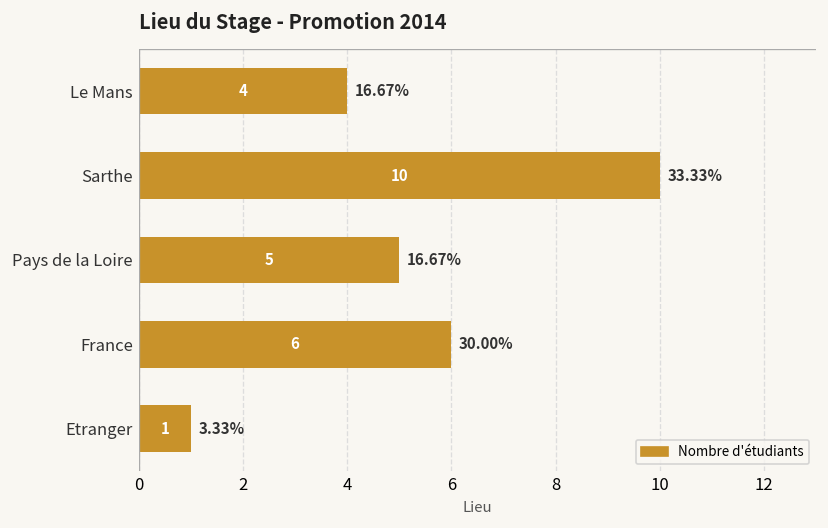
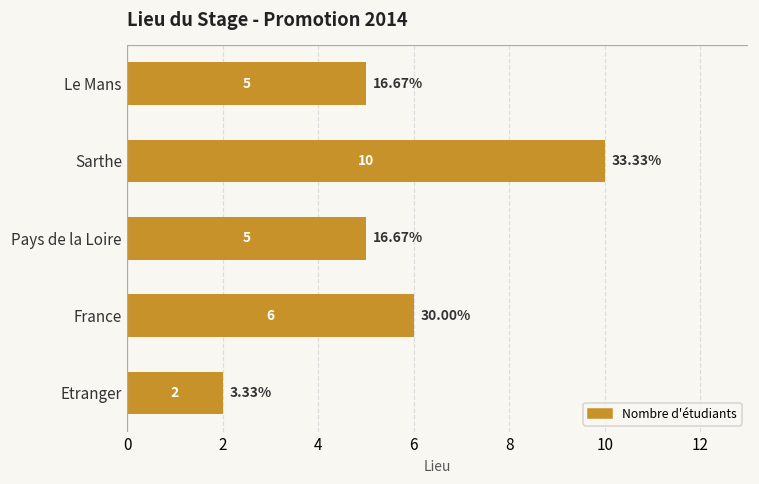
  {
-   "Le Mans": 4,
+   "Le Mans": 5,
    "Sarthe": 10,
    "Pays de la Loire": 5,
    "France": 6,
-   "Etranger": 1
+   "Etranger": 2
  }
